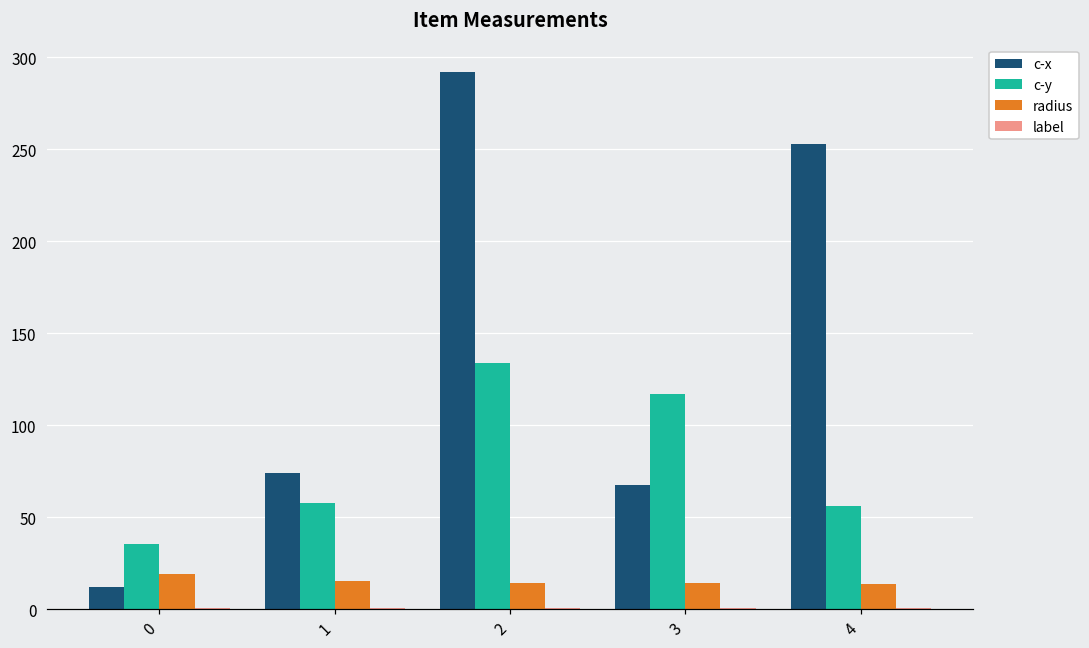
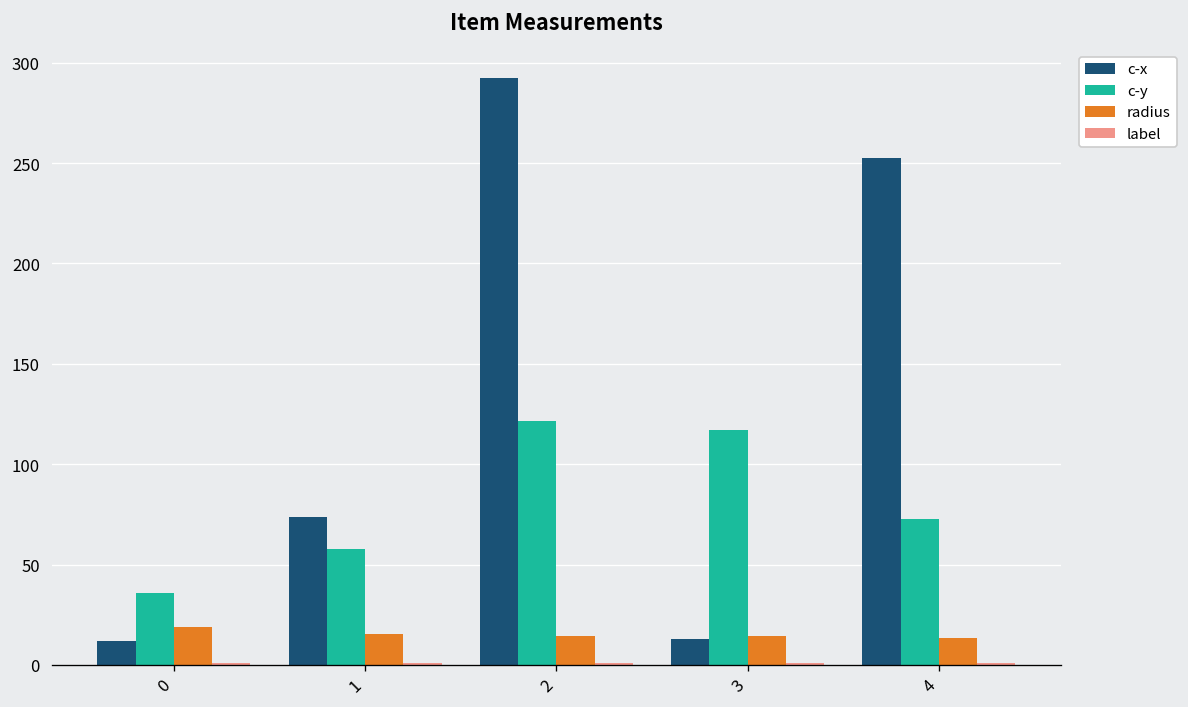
  {
    "c-x": {
      "0": 12,
      "1": 74,
      "2": 292,
-     "3": 67,
+     "3": 13,
      "4": 253
    },
    "c-y": {
      "0": 36,
      "1": 58,
-     "2": 134,
+     "2": 121,
      "3": 117,
-     "4": 56
+     "4": 73
    },
    "radius": {
      "0": 19,
      "1": 15,
      "2": 14,
      "3": 14,
      "4": 14
    }
  }
